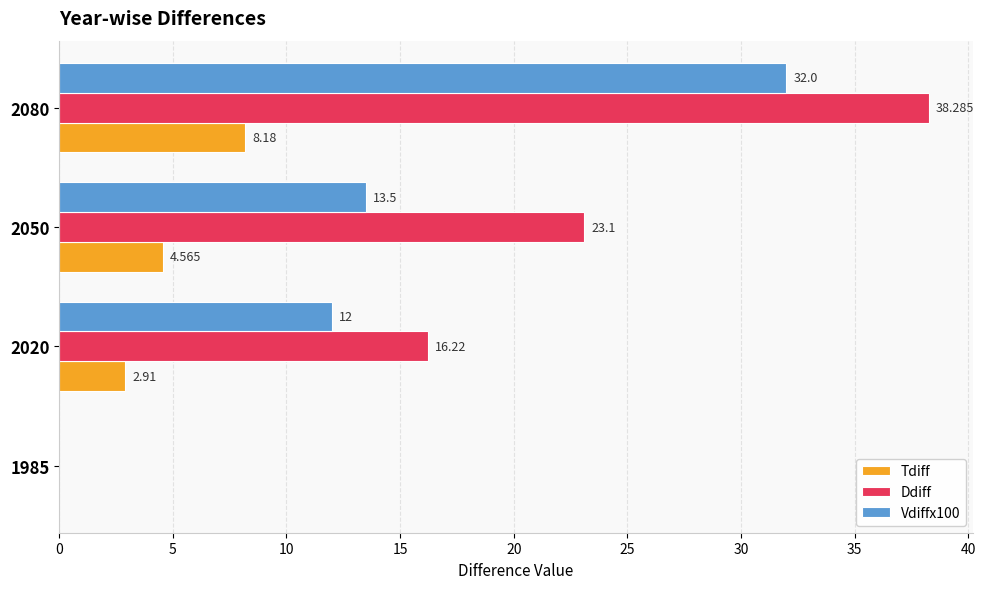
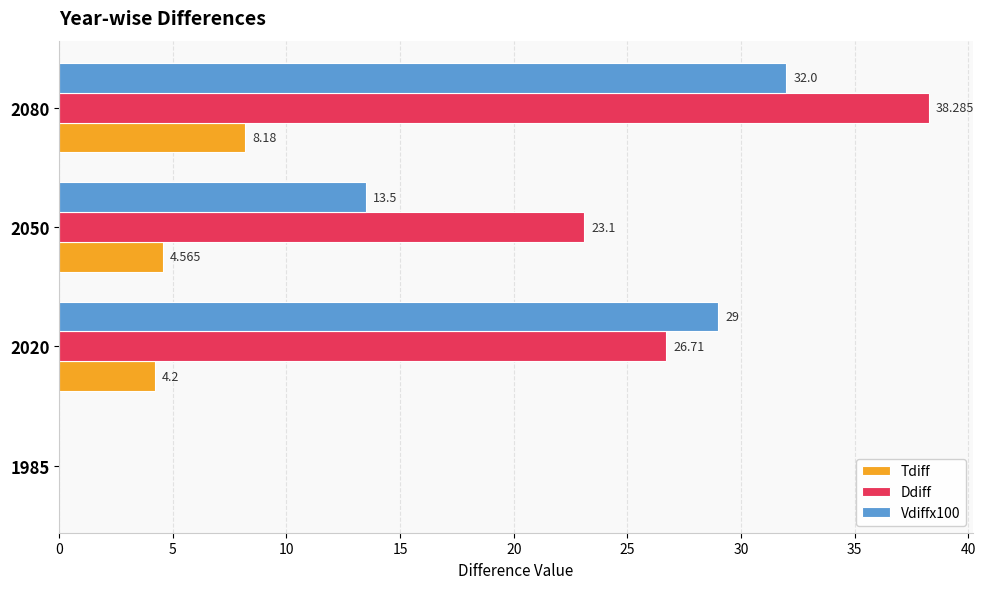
  {
    "Tdiff": {
      "2080": 8.18,
      "2050": 4.565,
-     "2020": 2.91
+     "2020": 4.2
    },
    "Ddiff": {
      "2080": 38.285,
      "2050": 23.1,
-     "2020": 16.22
+     "2020": 26.71
    },
    "Vdiffx100": {
      "2080": 32.0,
      "2050": 13.5,
-     "2020": 12
+     "2020": 29
    }
  }
